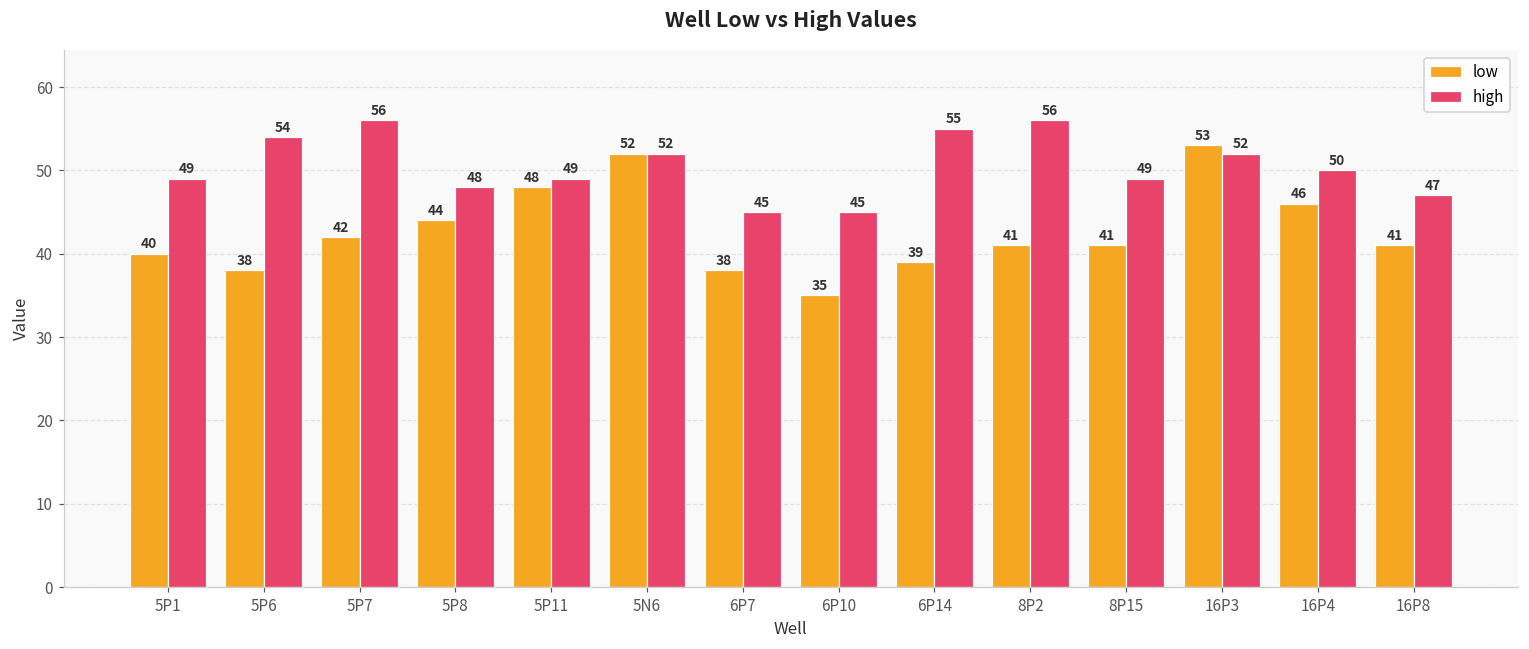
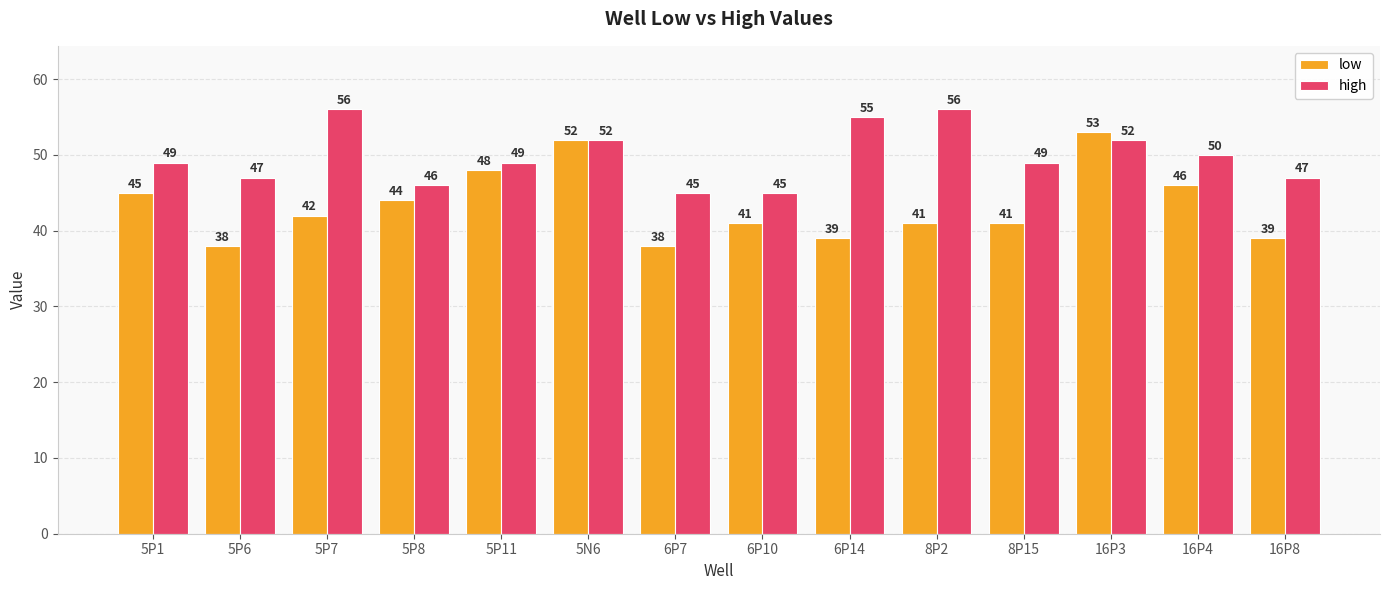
  {
    "low": {
-     "5P1": 40,
+     "5P1": 45,
      "5P6": 38,
      "5P7": 42,
      "5P8": 44,
      "5P11": 48,
      "5N6": 52,
      "6P7": 38,
-     "6P10": 35,
+     "6P10": 41,
      "6P14": 39,
      "8P2": 41,
      "8P15": 41,
      "16P3": 53,
      "16P4": 46,
-     "16P8": 41
+     "16P8": 39
    },
    "high": {
      "5P1": 49,
-     "5P6": 54,
+     "5P6": 47,
      "5P7": 56,
-     "5P8": 48,
+     "5P8": 46,
      "5P11": 49,
      "5N6": 52,
      "6P7": 45,
      "6P10": 45,
      "6P14": 55,
      "8P2": 56,
      "8P15": 49,
      "16P3": 52,
      "16P4": 50,
      "16P8": 47
    }
  }
